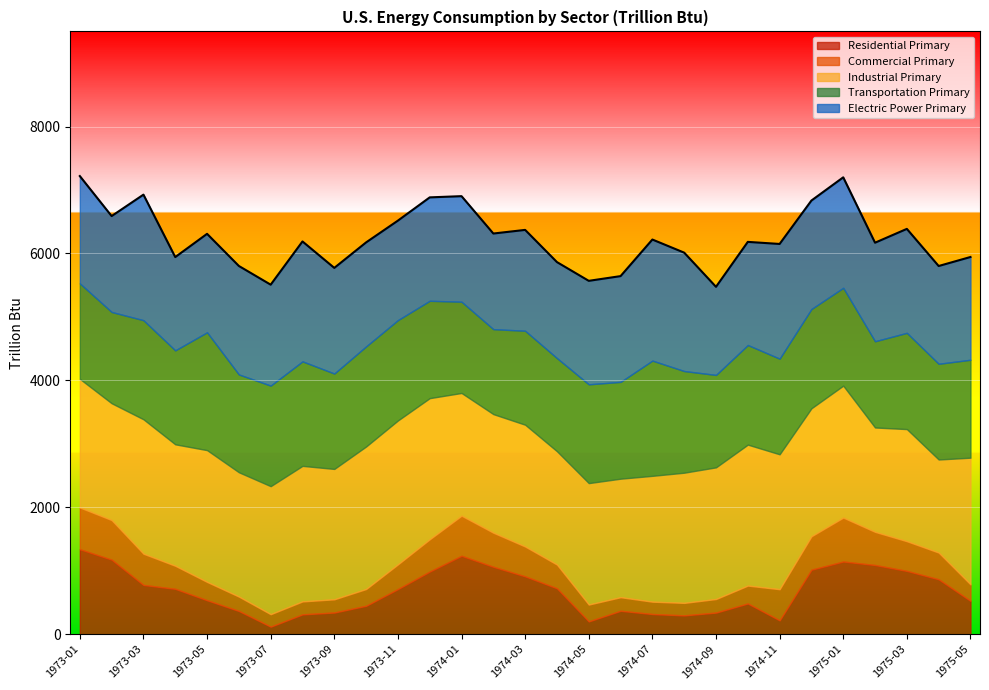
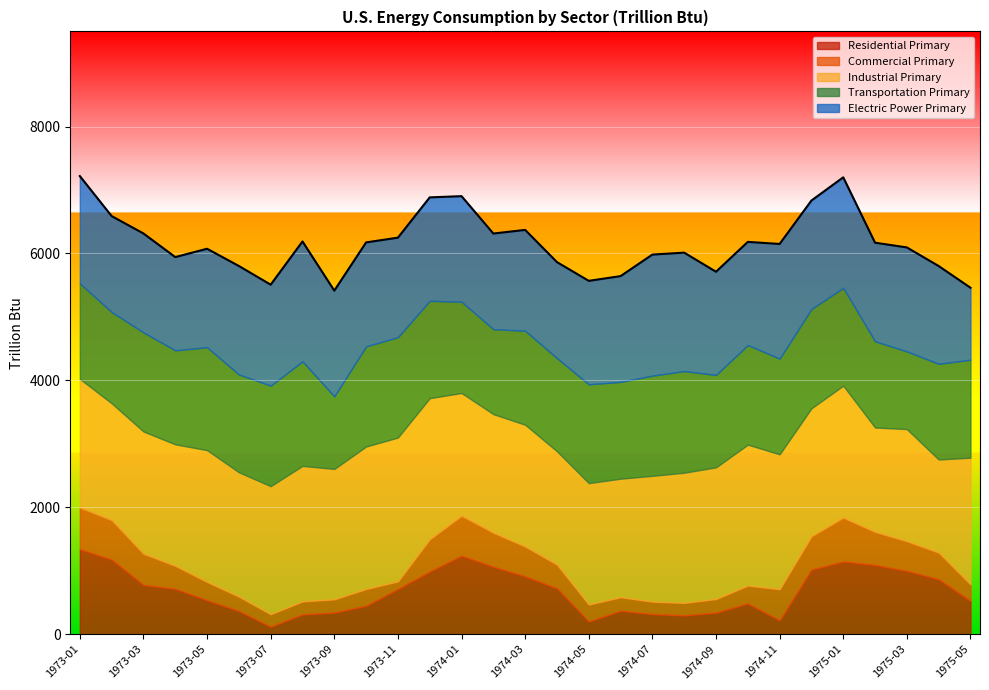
  {
    "Residential Primary": {
      "1973-01": 1300,
      "1973-03": 800,
      "1973-05": 500,
      "1973-07": 100,
      "1973-09": 300,
      "1973-11": 700,
      "1974-01": 1200,
      "1974-03": 900,
      "1974-05": 200,
      "1974-07": 300,
      "1974-09": 300,
      "1974-11": 200,
      "1975-01": 1100,
      "1975-03": 1000,
      "1975-05": 500
    },
    "Commercial Primary": {
      "1973-01": 700,
      "1973-03": 500,
      "1973-05": 300,
      "1973-07": 200,
      "1973-09": 200,
-     "1973-11": 400,
+     "1973-11": 100,
      "1974-01": 600,
      "1974-03": 500,
      "1974-05": 300,
      "1974-07": 200,
      "1974-09": 200,
      "1974-11": 500,
      "1975-01": 700,
      "1975-03": 500,
      "1975-05": 300
    },
    "Industrial Primary": {
      "1973-01": 2000,
-     "1973-03": 2100,
+     "1973-03": 1900,
      "1973-05": 2100,
      "1973-07": 2000,
      "1973-09": 2100,
      "1973-11": 2300,
      "1974-01": 1900,
      "1974-03": 1900,
      "1974-05": 1900,
      "1974-07": 2000,
      "1974-09": 2100,
      "1974-11": 2100,
      "1975-01": 2100,
      "1975-03": 1800,
      "1975-05": 2000
    },
    "Transportation Primary": {
      "1973-01": 1500,
      "1973-03": 1600,
-     "1973-05": 1900,
+     "1973-05": 1600,
      "1973-07": 1600,
-     "1973-09": 1500,
+     "1973-09": 1100,
      "1973-11": 1600,
      "1974-01": 1400,
      "1974-03": 1500,
      "1974-05": 1600,
-     "1974-07": 1800,
+     "1974-07": 1600,
      "1974-09": 1500,
      "1974-11": 1500,
      "1975-01": 1500,
-     "1975-03": 1500,
+     "1975-03": 1200,
      "1975-05": 1500
    },
    "Electric Power Primary": {
      "1973-01": 1700,
-     "1973-03": 2000,
+     "1973-03": 1600,
      "1973-05": 1600,
      "1973-07": 1600,
      "1973-09": 1700,
      "1973-11": 1600,
      "1974-01": 1700,
      "1974-03": 1600,
      "1974-05": 1600,
      "1974-07": 1900,
-     "1974-09": 1400,
+     "1974-09": 1600,
      "1974-11": 1800,
      "1975-01": 1700,
      "1975-03": 1600,
-     "1975-05": 1600
+     "1975-05": 1100
    }
  }
